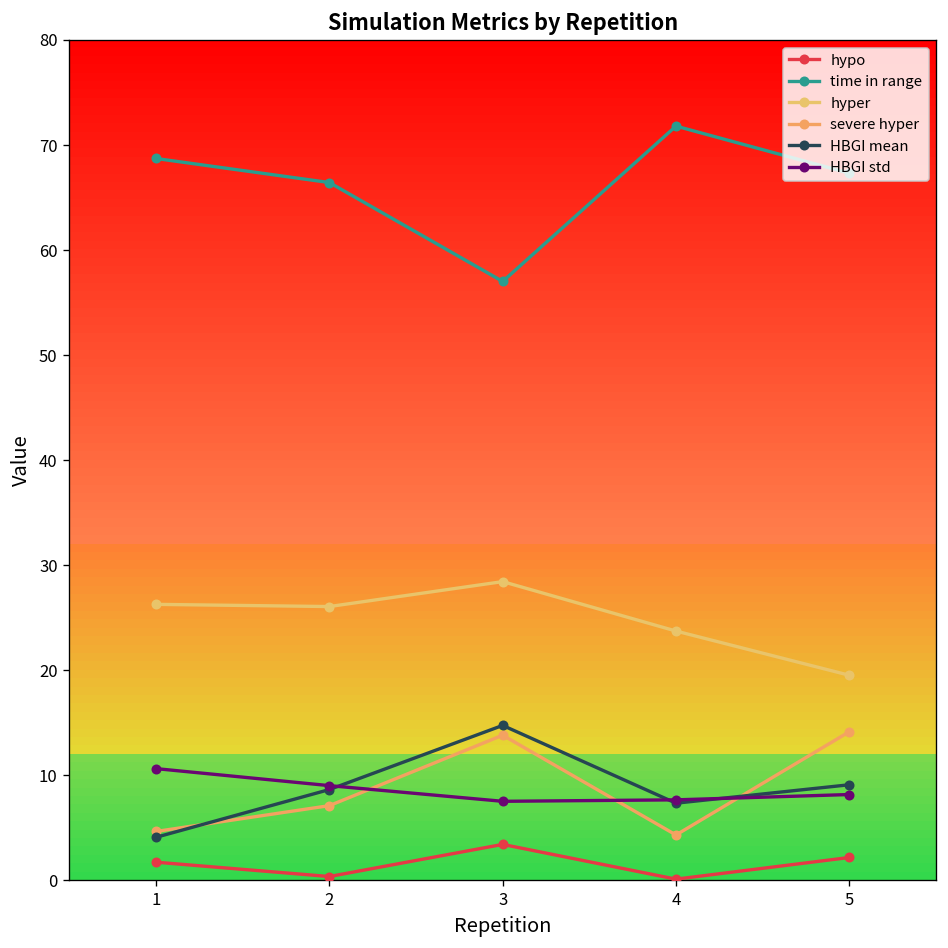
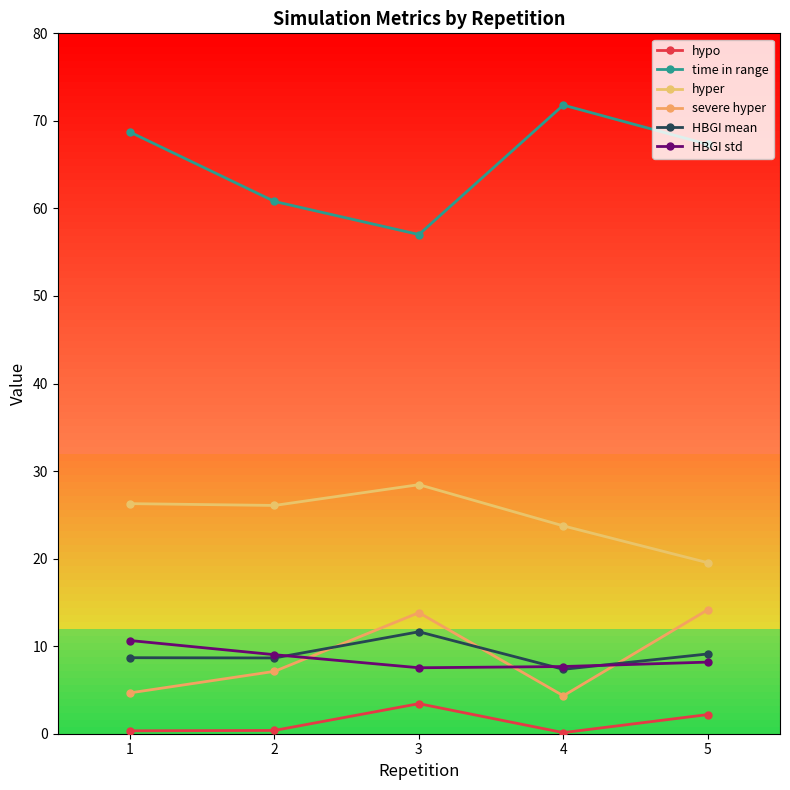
  {
    "hypo": {
-     "1": 2,
+     "1": 0,
      "2": 0,
      "3": 3,
      "4": 0,
      "5": 2
    },
    "time in range": {
      "1": 69,
-     "2": 66,
+     "2": 61,
      "3": 57,
      "4": 72
    },
    "HBGI mean": {
-     "1": 4,
+     "1": 9,
      "2": 9,
-     "3": 15,
+     "3": 12,
      "4": 7,
      "5": 9
    },
    "HBGI std": {
      "1": 11,
      "2": 9,
      "3": 8,
      "4": 8,
      "5": 8
    }
  }
